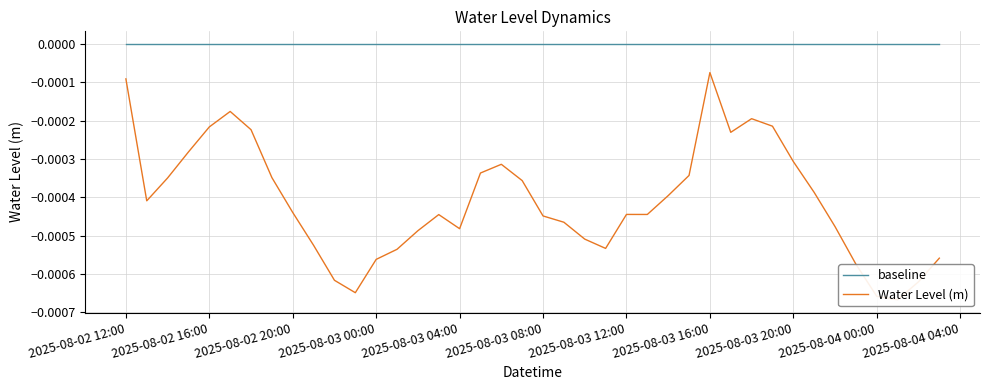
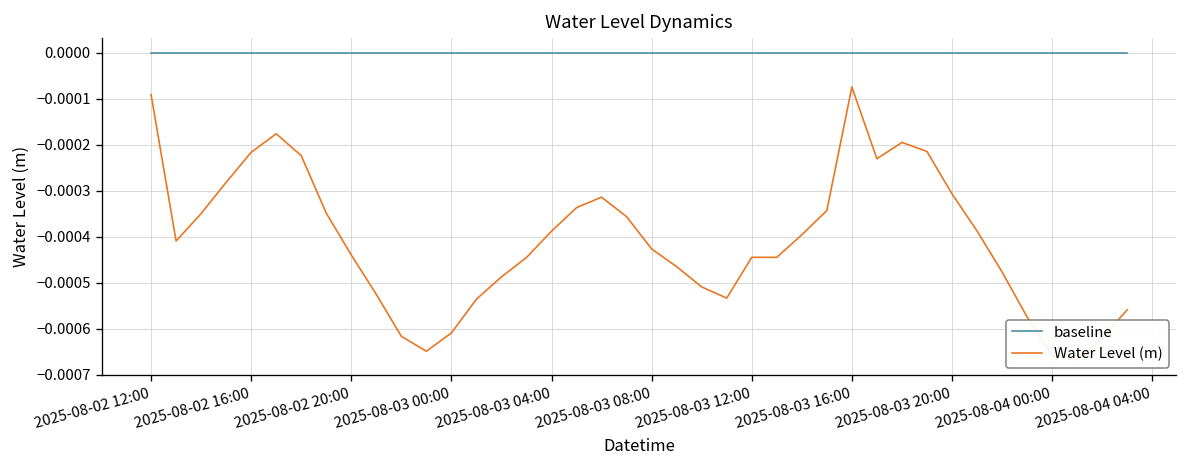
  {
    "baseline": {
      "2025-08-02 12:00": 0.00000,
      "2025-08-02 16:00": 0.00000,
      "2025-08-02 20:00": 0.00000,
      "2025-08-03 00:00": 0.00000,
      "2025-08-03 04:00": 0.00000,
      "2025-08-03 08:00": 0.00000,
      "2025-08-03 12:00": 0.00000,
      "2025-08-03 16:00": 0.00000,
      "2025-08-03 20:00": 0.00000,
      "2025-08-04 00:00": 0.00000
    },
    "Water Level (m)": {
      "2025-08-02 12:00": -0.00009,
      "2025-08-02 16:00": -0.00022,
      "2025-08-02 20:00": -0.00044,
-     "2025-08-03 00:00": -0.00056,
-     "2025-08-03 04:00": -0.00048,
-     "2025-08-03 08:00": -0.00045,
+     "2025-08-03 00:00": -0.00061,
+     "2025-08-03 04:00": -0.00039,
+     "2025-08-03 08:00": -0.00043,
      "2025-08-03 12:00": -0.00044,
      "2025-08-03 16:00": -0.00007,
      "2025-08-03 20:00": -0.00031
    }
  }
